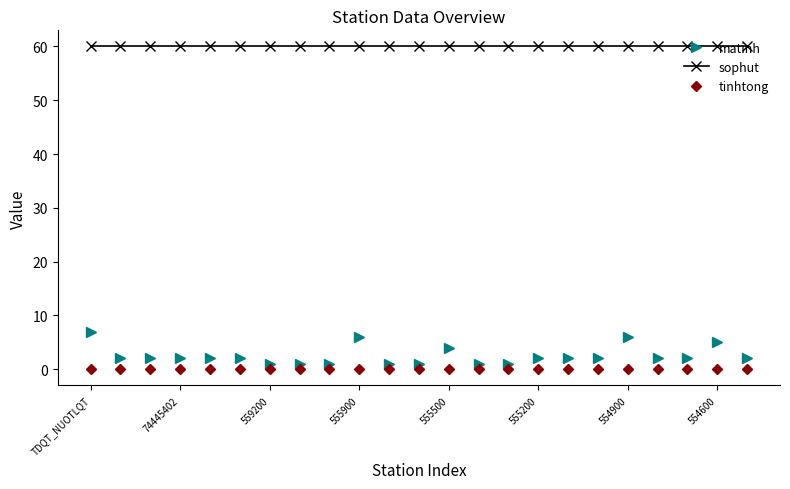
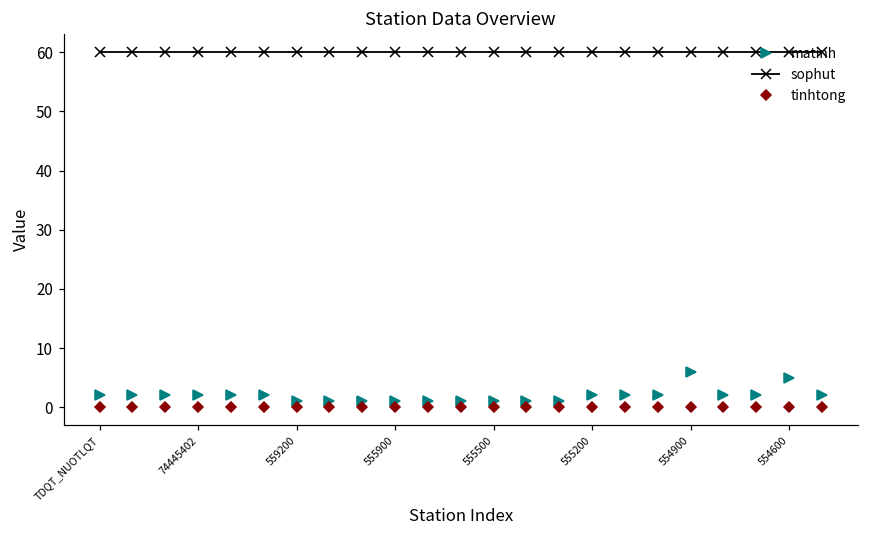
  {
    "matinh": {
-     "TDQT_NUOTLQT": 7,
+     "TDQT_NUOTLQT": 2,
      "74445402": 2,
      "559200": 1,
-     "555900": 6,
-     "555500": 4,
+     "555900": 1,
+     "555500": 1,
      "555200": 2,
      "554900": 6,
      "554600": 5
    },
    "sophut": {
      "TDQT_NUOTLQT": 60,
      "74445402": 60,
      "559200": 60,
      "555900": 60,
      "555500": 60,
      "555200": 60,
      "554900": 60,
      "554600": 60
    },
    "tinhtong": {
      "TDQT_NUOTLQT": 0,
      "74445402": 0,
      "559200": 0,
      "555900": 0,
      "555500": 0,
      "555200": 0,
      "554900": 0,
      "554600": 0
    }
  }
